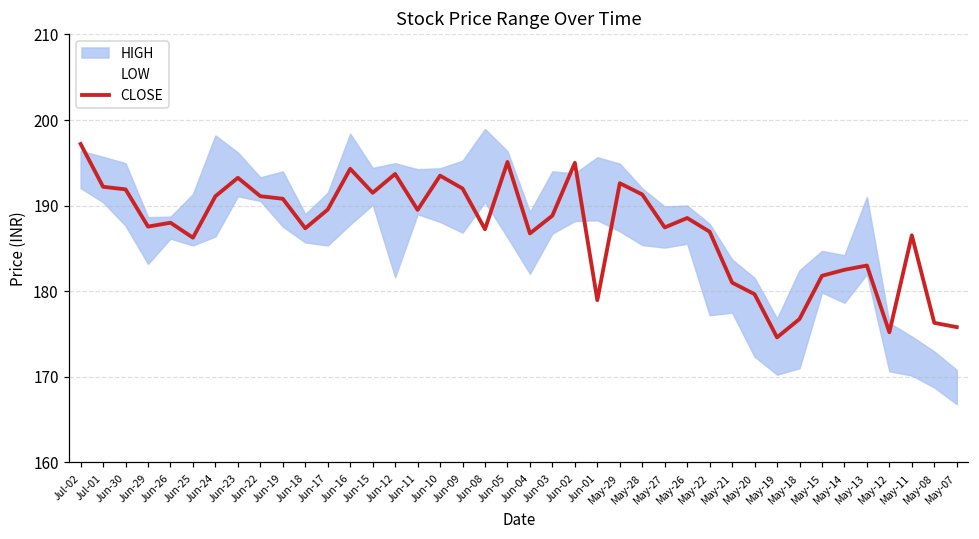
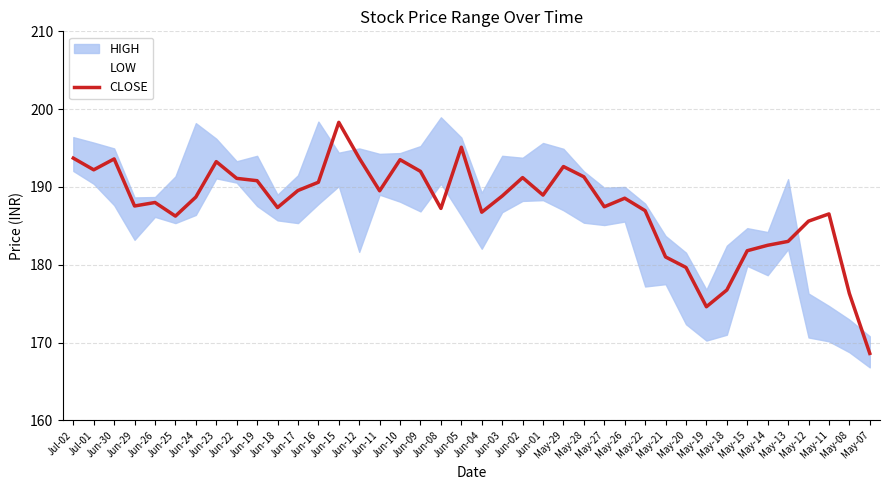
  {
    "CLOSE": {
-     "Jul-02": 197,
+     "Jul-02": 194,
      "Jul-01": 192,
-     "Jun-30": 192,
+     "Jun-30": 194,
      "Jun-29": 188,
      "Jun-26": 188,
      "Jun-25": 186,
-     "Jun-24": 191,
+     "Jun-24": 189,
      "Jun-23": 193,
      "Jun-22": 191,
      "Jun-19": 191,
      "Jun-18": 187,
      "Jun-17": 190,
-     "Jun-16": 194,
-     "Jun-15": 192,
+     "Jun-16": 191,
+     "Jun-15": 198,
      "Jun-12": 194,
      "Jun-11": 190,
      "Jun-10": 194,
      "Jun-09": 192,
      "Jun-08": 187,
      "Jun-05": 195,
      "Jun-04": 187,
      "Jun-03": 189,
-     "Jun-02": 195,
-     "Jun-01": 179,
+     "Jun-02": 191,
+     "Jun-01": 189,
      "May-29": 193,
      "May-28": 191,
      "May-27": 187,
      "May-26": 189,
      "May-22": 187,
      "May-21": 181,
      "May-20": 180,
      "May-19": 175,
      "May-18": 177,
      "May-15": 182,
      "May-14": 183,
      "May-13": 183,
-     "May-12": 175,
+     "May-12": 186,
      "May-11": 187,
      "May-08": 176,
-     "May-07": 176
+     "May-07": 169
    }
  }
